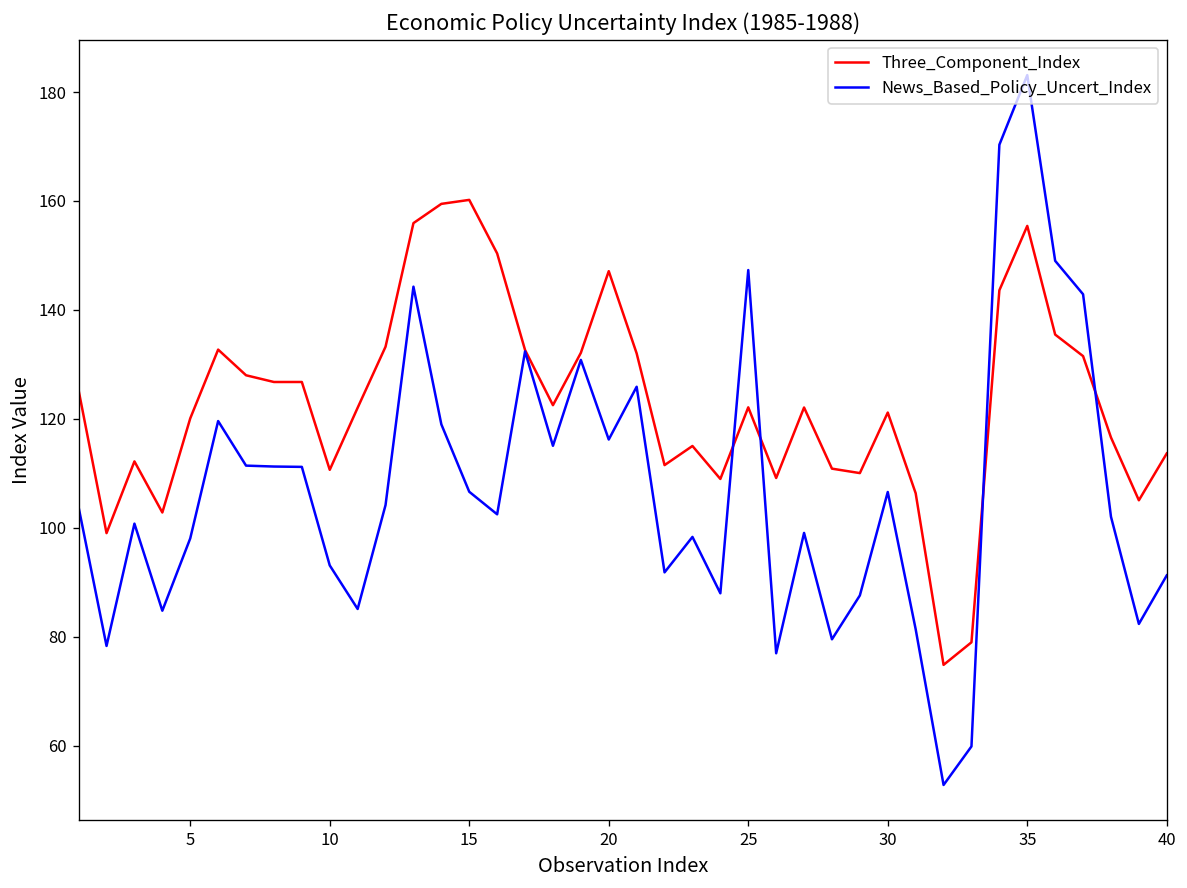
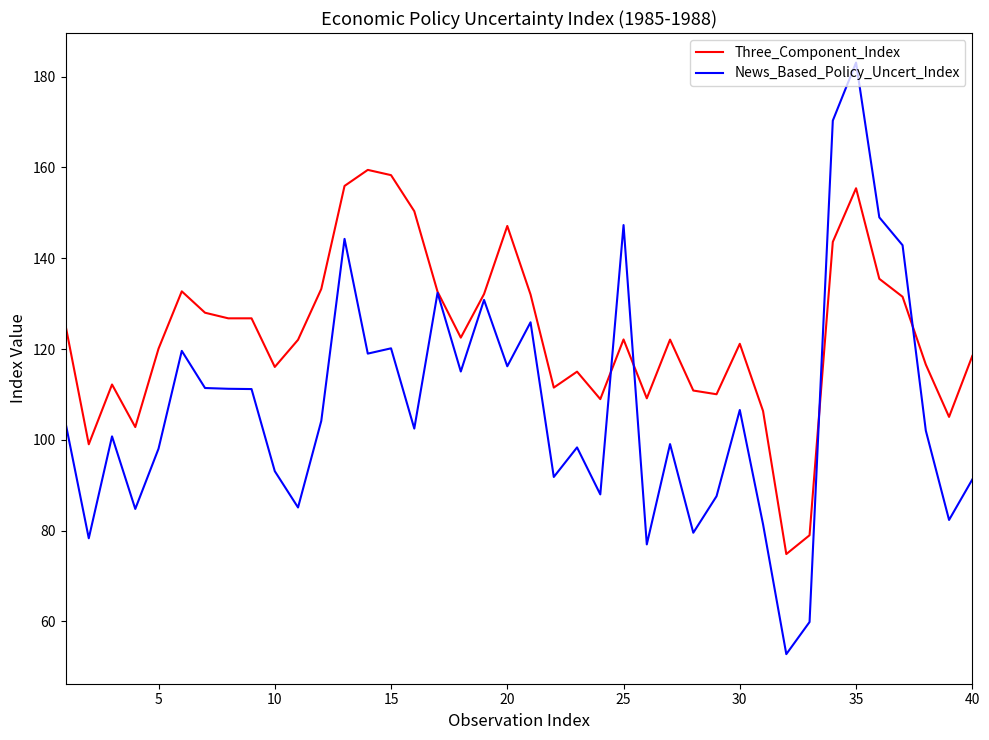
  {
    "Three_Component_Index": {
      "5": 120,
-     "10": 111,
-     "15": 160,
+     "10": 116,
+     "15": 158,
      "20": 147,
      "25": 122,
      "30": 121,
      "35": 155,
-     "40": 114
+     "40": 118
    },
    "News_Based_Policy_Uncert_Index": {
      "5": 98,
      "10": 93,
-     "15": 107,
+     "15": 120,
      "20": 116,
      "25": 147,
      "30": 107,
      "40": 91
    }
  }
